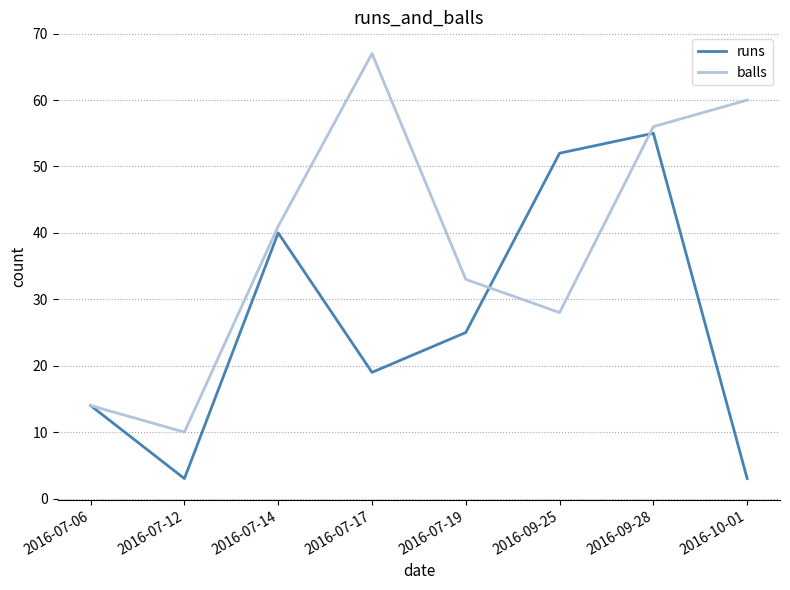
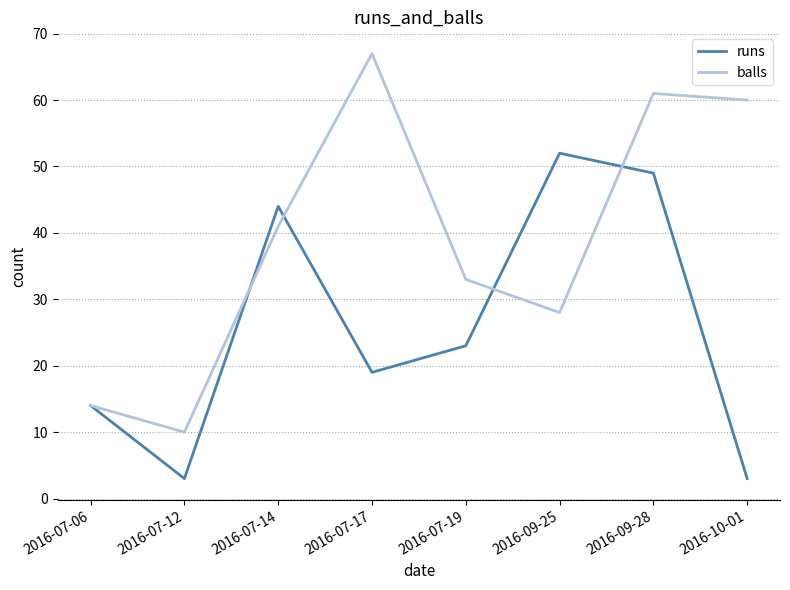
  {
    "runs": {
      "2016-07-12": 3,
-     "2016-07-14": 40,
+     "2016-07-14": 44,
      "2016-07-17": 19,
-     "2016-07-19": 25,
+     "2016-07-19": 23,
      "2016-09-25": 52,
-     "2016-09-28": 55,
+     "2016-09-28": 49,
      "2016-10-01": 3
    },
    "balls": {
      "2016-07-12": 10,
      "2016-07-14": 41,
      "2016-07-17": 67,
      "2016-07-19": 33,
      "2016-09-25": 28,
-     "2016-09-28": 56,
+     "2016-09-28": 61,
      "2016-10-01": 60
    }
  }
